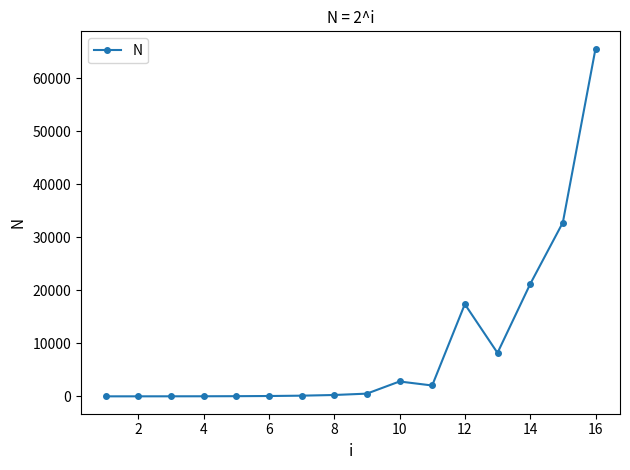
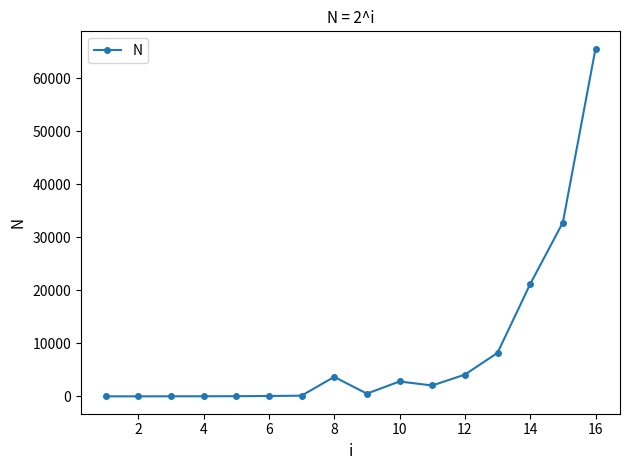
  {
    "2": 0,
    "4": 0,
    "6": 0,
-   "8": 0,
+   "8": 4000,
    "10": 3000,
-   "12": 17000,
+   "12": 4000,
    "14": 21000,
    "16": 66000
  }
